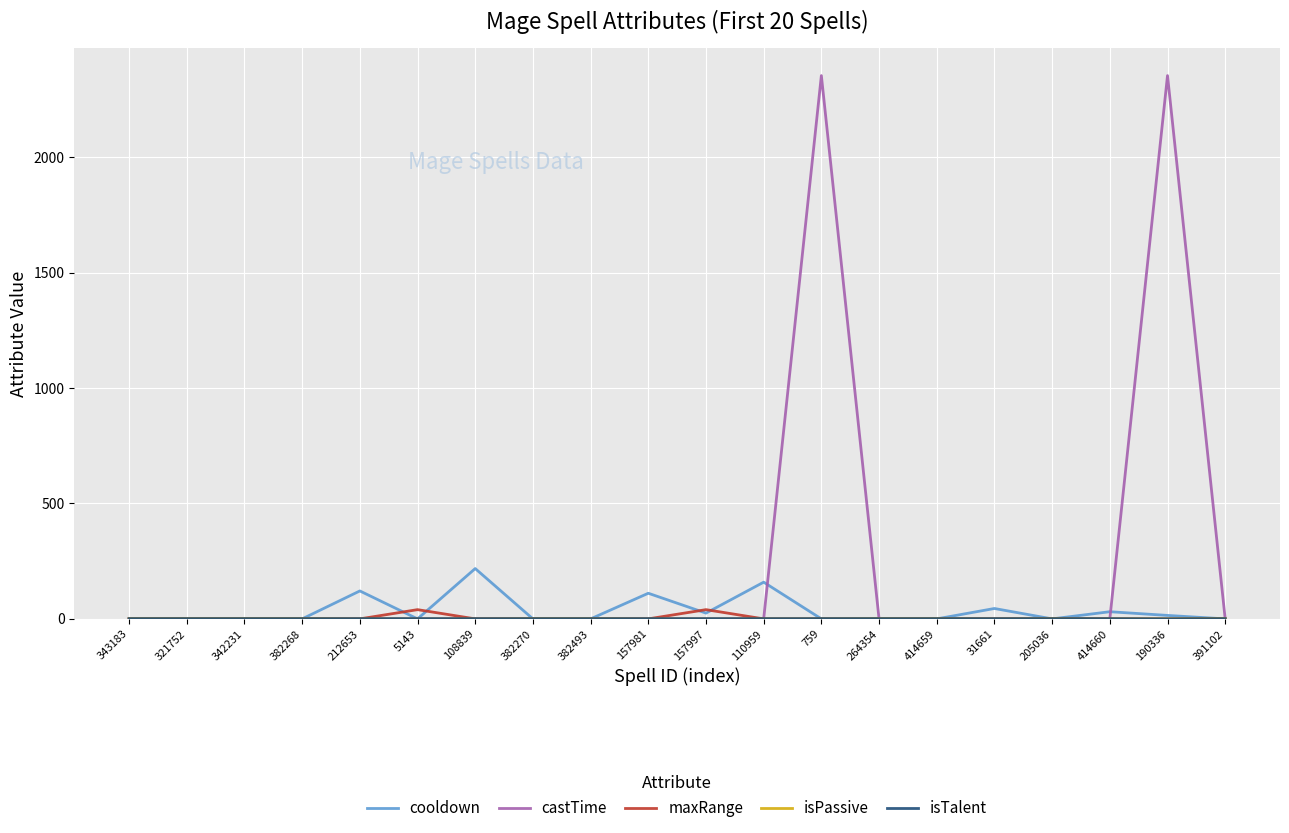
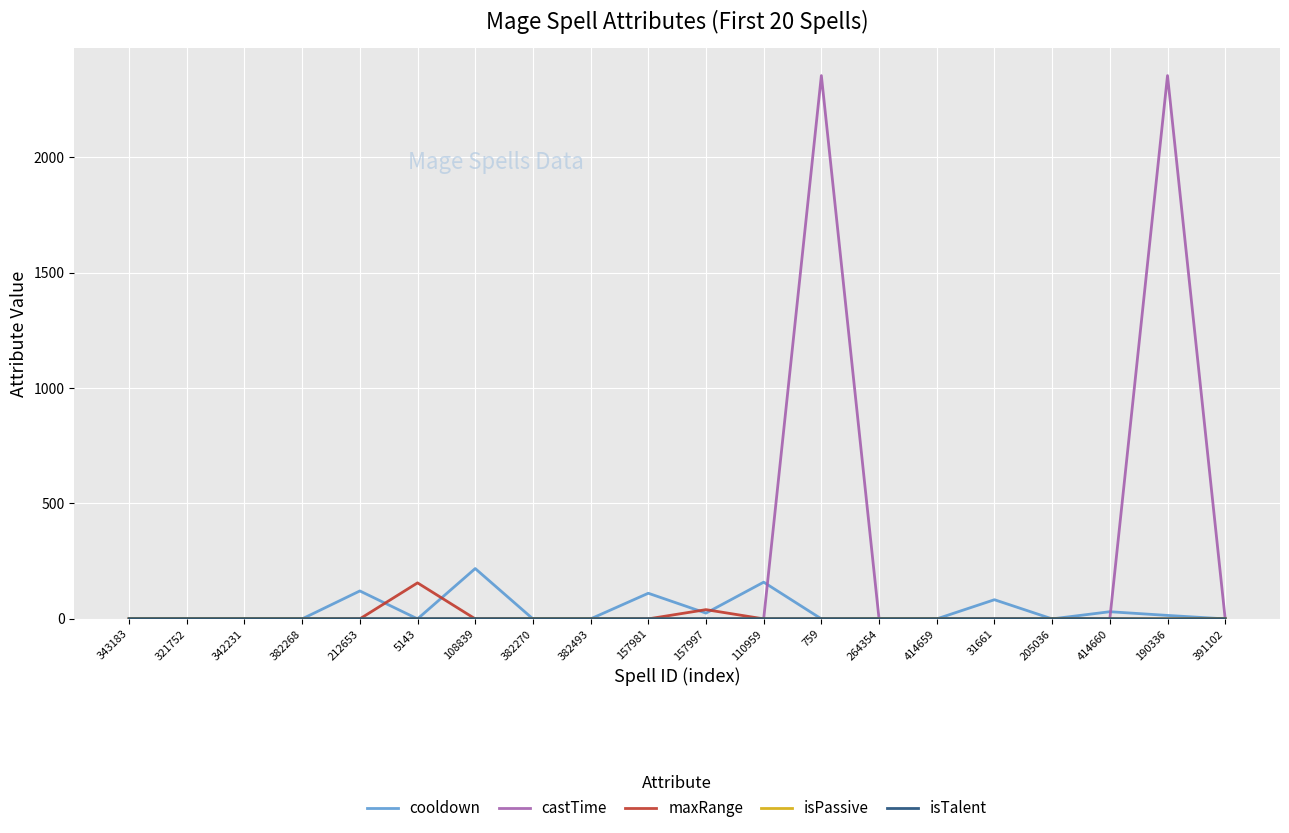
  {
    "cooldown": {
      "212653": 120,
      "108839": 220,
      "157981": 110,
      "157997": 30,
      "110959": 160,
-     "31661": 50,
+     "31661": 80,
      "414660": 30,
      "190336": 20
    },
    "castTime": {
      "759": 2350,
      "190336": 2350
    },
    "maxRange": {
-     "5143": 40,
+     "5143": 160,
      "157997": 40
    }
  }
